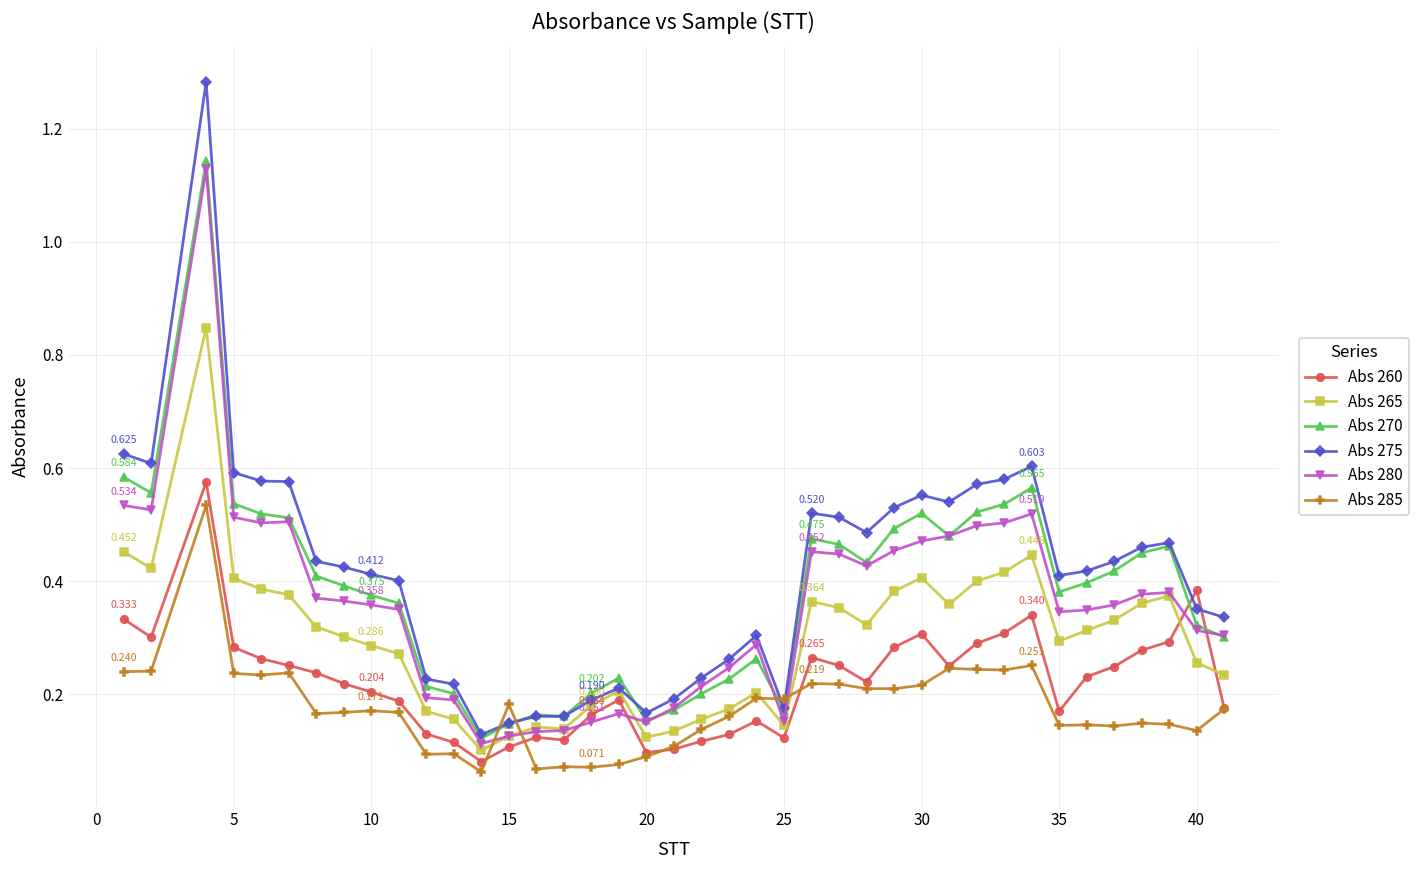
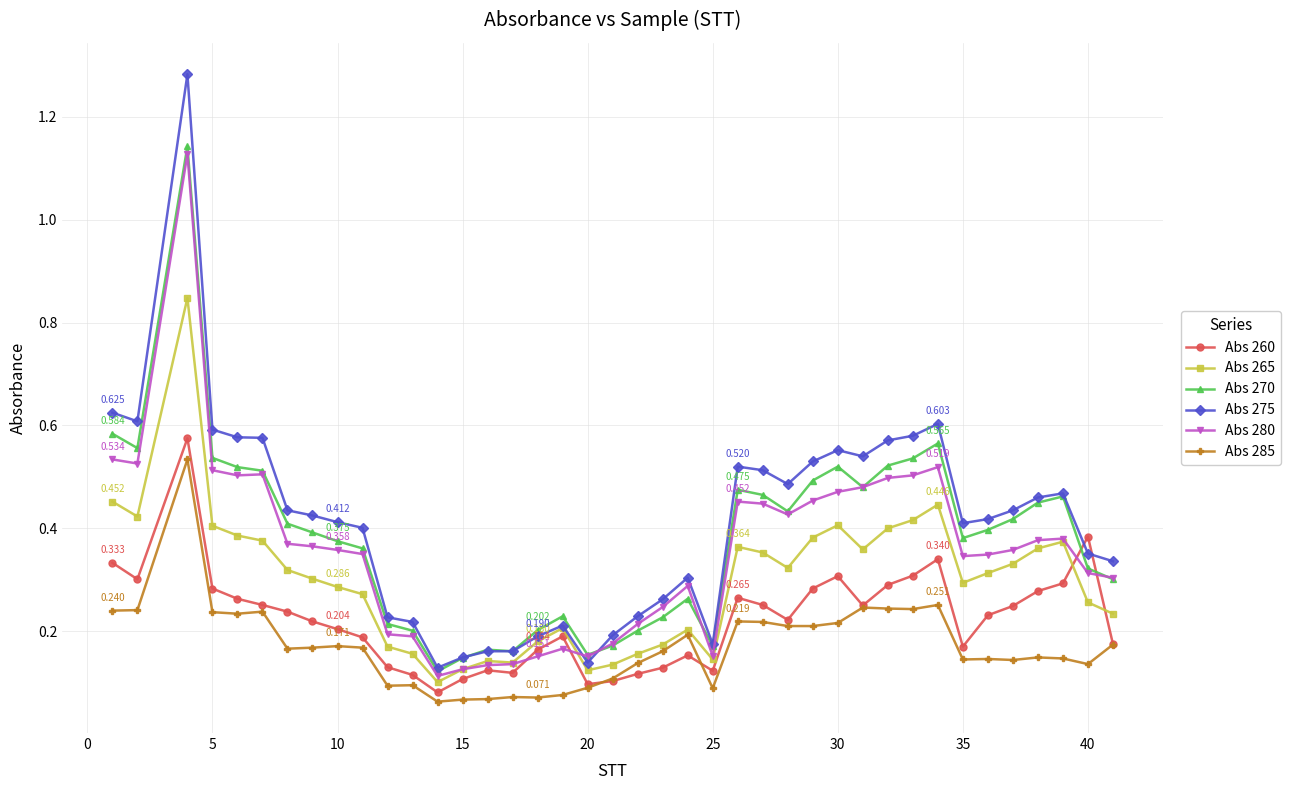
  {
    "Abs 260": {
      "10": 0.204
    },
    "Abs 265": {
      "10": 0.286
    },
    "Abs 270": {
      "5": 0.54,
      "30": 0.52,
      "35": 0.38,
      "40": 0.32
    },
    "Abs 275": {
      "5": 0.59,
-     "20": 0.17,
+     "20": 0.14,
      "30": 0.55,
      "35": 0.41,
      "40": 0.35
    },
    "Abs 280": {
      "5": 0.51,
      "25": 0.15,
      "30": 0.47,
      "35": 0.35,
      "40": 0.31
    },
    "Abs 285": {
      "5": 0.24,
-     "15": 0.18,
+     "15": 0.07,
      "20": 0.09,
-     "25": 0.19,
+     "25": 0.09,
      "30": 0.22,
      "35": 0.15,
      "40": 0.14
    }
  }
